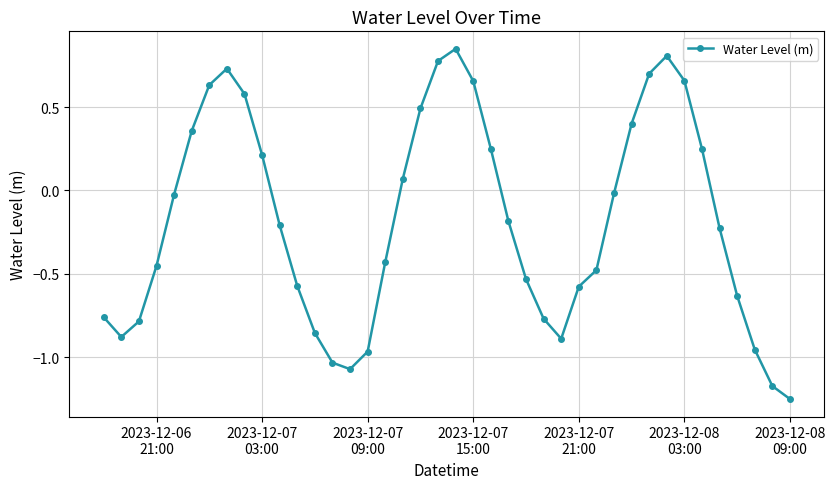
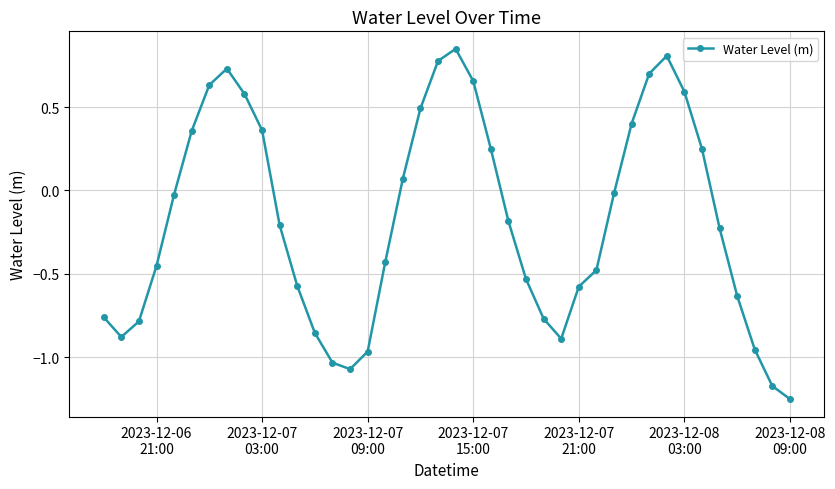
  {
    "2023-12-06 21:00": -0.45,
-   "2023-12-07 03:00": 0.21,
+   "2023-12-07 03:00": 0.36,
    "2023-12-07 09:00": -0.96,
    "2023-12-07 15:00": 0.66,
    "2023-12-07 21:00": -0.58,
-   "2023-12-08 03:00": 0.66,
+   "2023-12-08 03:00": 0.59,
    "2023-12-08 09:00": -1.25
  }
